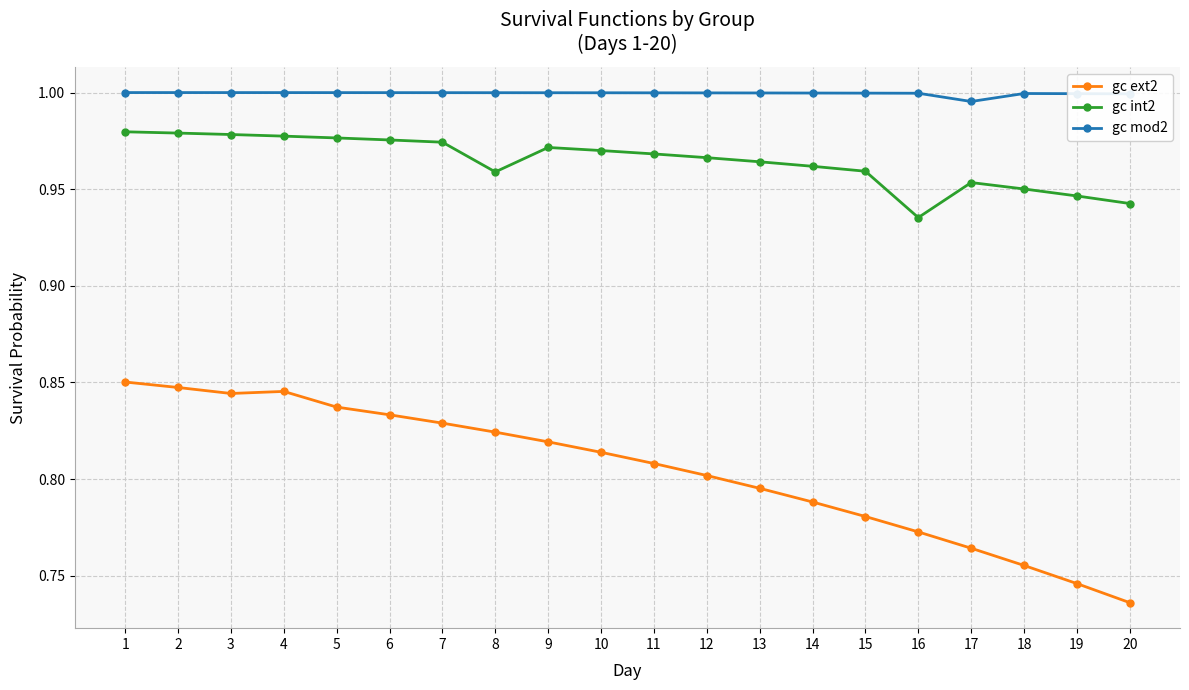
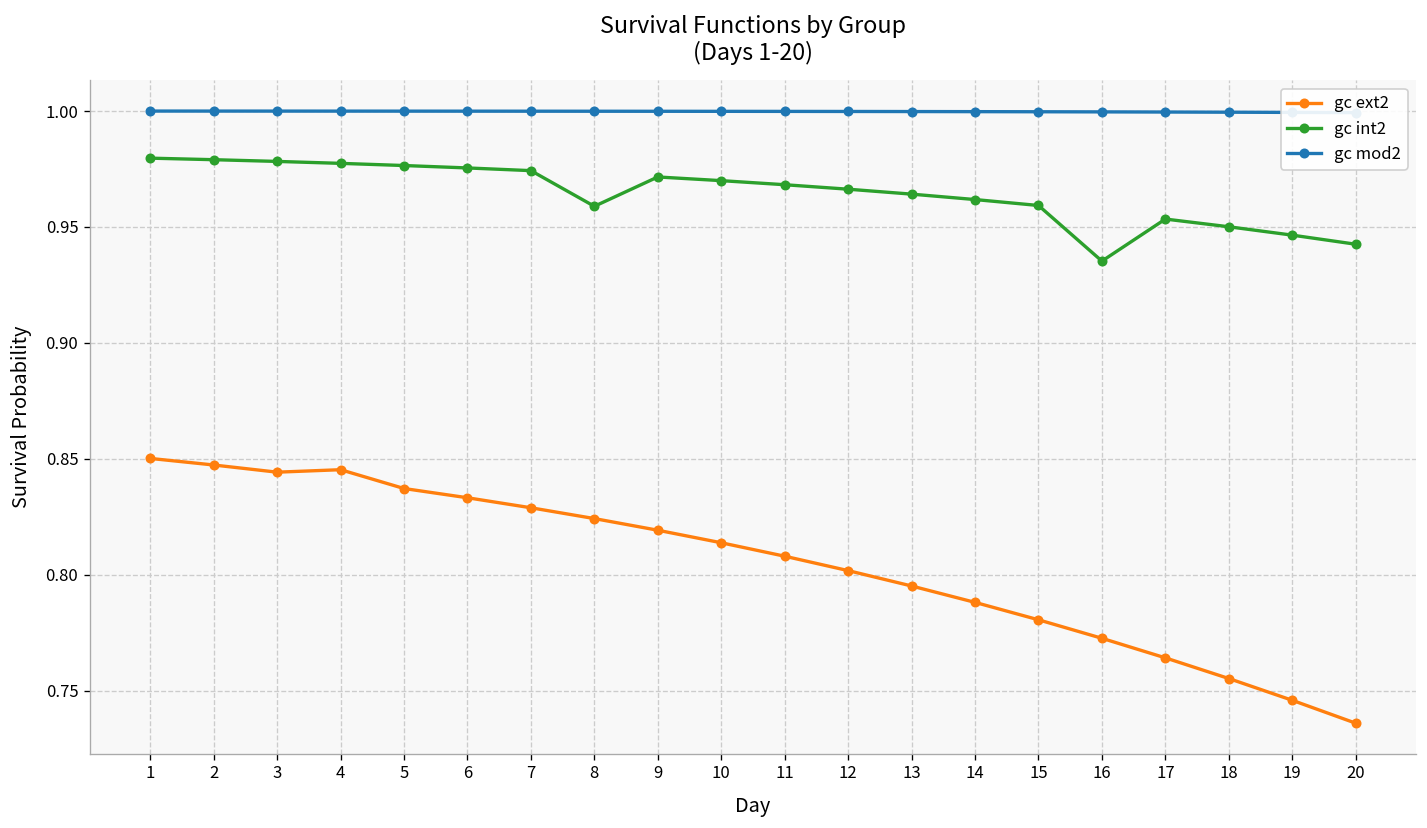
  {
    "gc ext2": {
      "1": 0.850,
      "2": 0.847,
      "3": 0.844,
      "4": 0.845,
      "5": 0.837,
      "6": 0.833,
      "7": 0.829,
      "8": 0.824,
      "9": 0.819,
      "10": 0.814,
      "11": 0.808,
      "12": 0.802,
      "13": 0.795,
      "14": 0.788,
      "15": 0.781,
      "16": 0.773,
      "17": 0.764,
      "18": 0.755,
      "19": 0.746,
      "20": 0.736
    },
    "gc int2": {
      "1": 0.980,
      "2": 0.979,
      "3": 0.978,
      "4": 0.977,
      "5": 0.976,
      "6": 0.975,
      "7": 0.974,
      "8": 0.959,
      "9": 0.972,
      "10": 0.970,
      "11": 0.968,
      "12": 0.966,
      "13": 0.964,
      "14": 0.962,
      "15": 0.959,
      "16": 0.935,
      "17": 0.953,
      "18": 0.950,
      "19": 0.946,
      "20": 0.943
    },
    "gc mod2": {
      "1": 1.000,
      "2": 1.000,
      "3": 1.000,
      "4": 1.000,
      "5": 1.000,
      "6": 1.000,
      "7": 1.000,
      "8": 1.000,
      "9": 1.000,
      "10": 1.000,
      "11": 1.000,
      "12": 1.000,
      "13": 1.000,
      "14": 1.000,
      "15": 1.000,
      "16": 1.000,
-     "17": 0.995,
+     "17": 1.000,
      "18": 0.999
    }
  }
